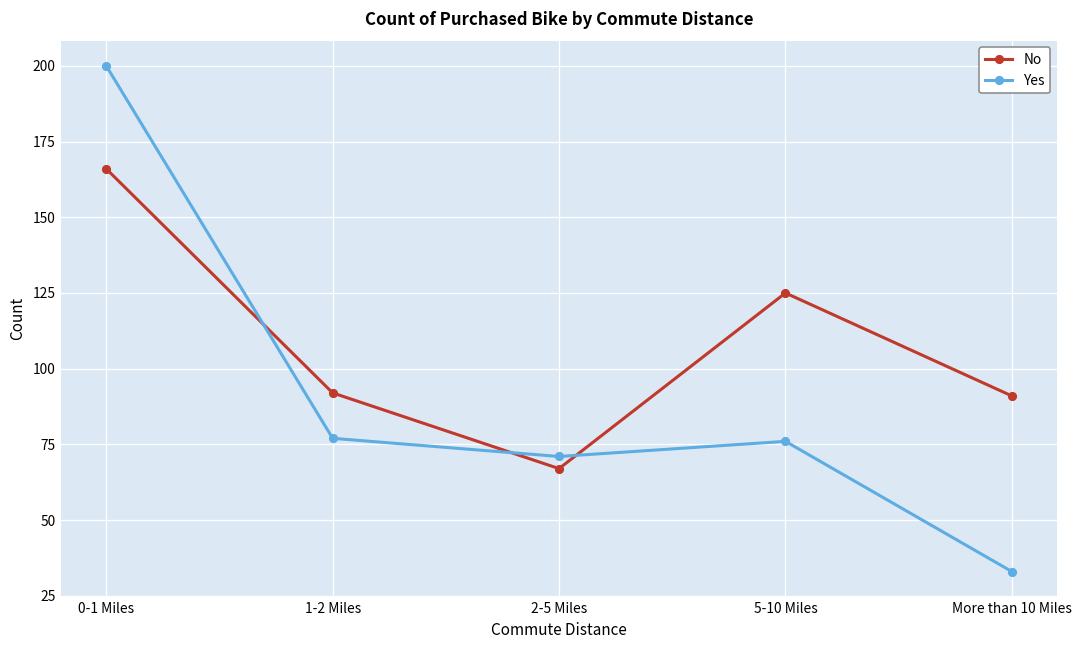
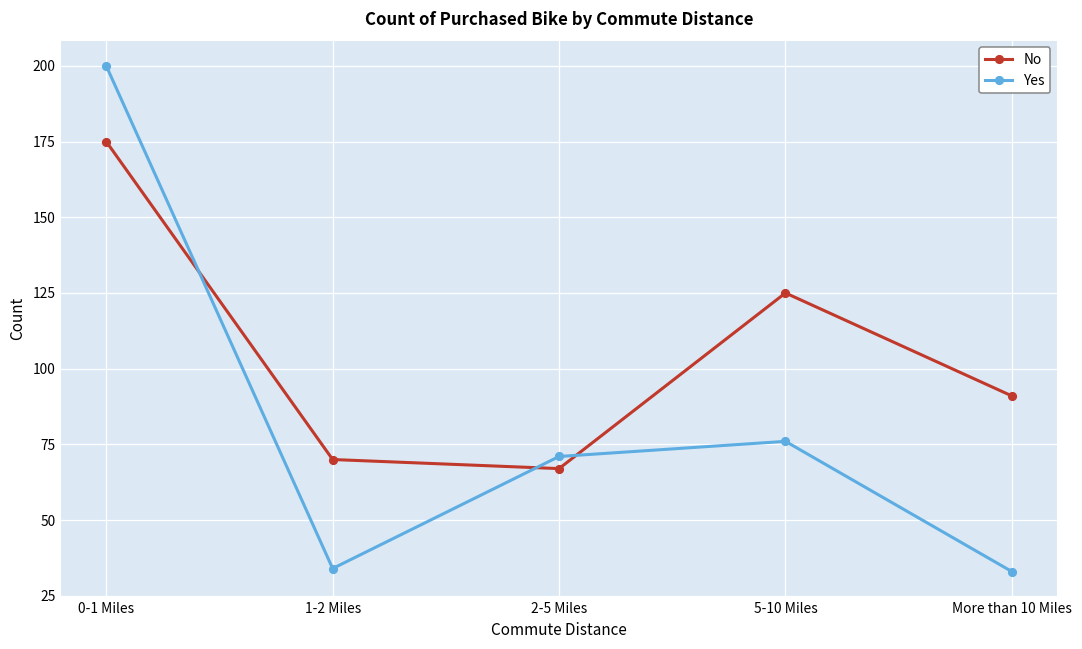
  {
    "No": {
-     "0-1 Miles": 166,
-     "1-2 Miles": 92,
+     "0-1 Miles": 175,
+     "1-2 Miles": 70,
      "2-5 Miles": 67,
      "5-10 Miles": 125,
      "More than 10 Miles": 91
    },
    "Yes": {
      "0-1 Miles": 200,
-     "1-2 Miles": 77,
+     "1-2 Miles": 34,
      "2-5 Miles": 71,
      "5-10 Miles": 76,
      "More than 10 Miles": 33
    }
  }
